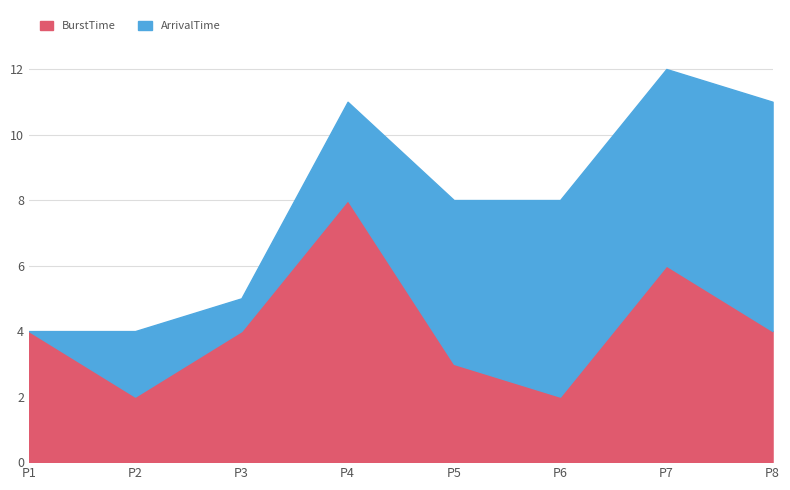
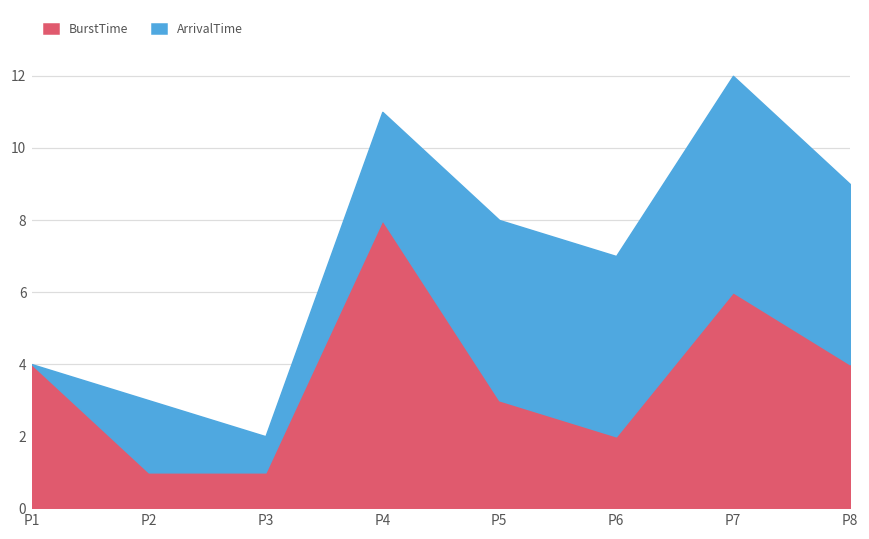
  {
    "BurstTime": {
-     "P2": 2,
-     "P3": 4
+     "P2": 1,
+     "P3": 1
    },
    "ArrivalTime": {
      "P2": 2,
      "P3": 1,
      "P4": 3,
      "P5": 5,
-     "P6": 6,
+     "P6": 5,
      "P7": 6,
-     "P8": 7
+     "P8": 5
    }
  }
